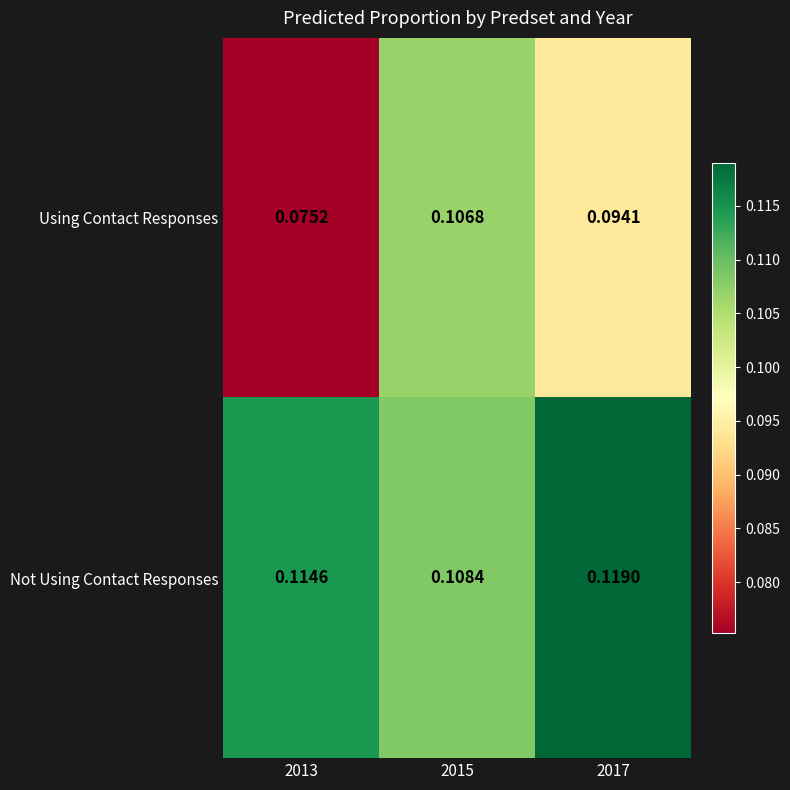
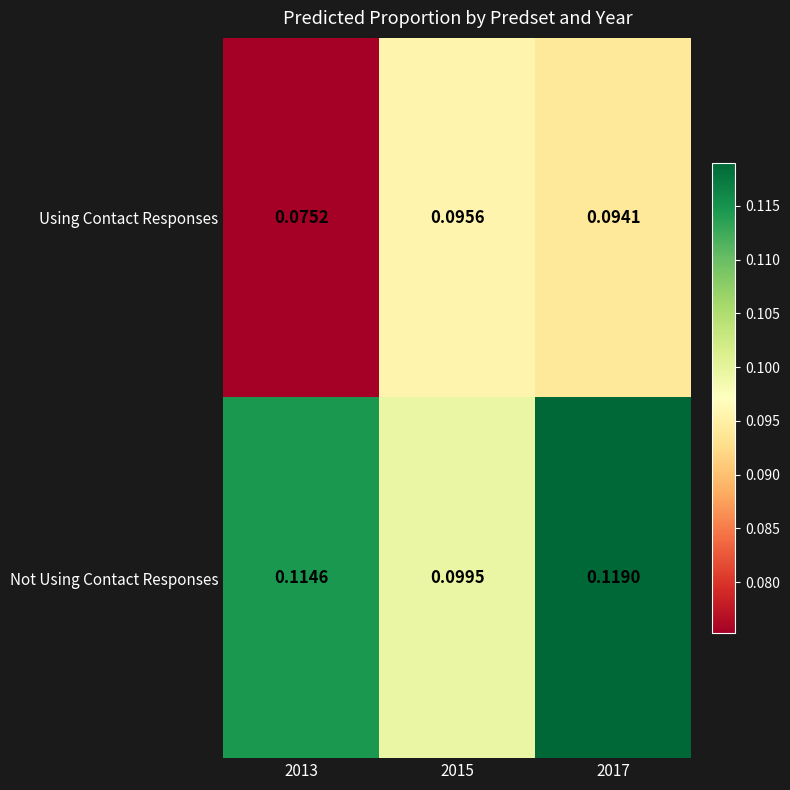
  {
    "Using Contact Responses": {
      "2013": 0.0752,
-     "2015": 0.1068,
+     "2015": 0.0956,
      "2017": 0.0941
    },
    "Not Using Contact Responses": {
      "2013": 0.1146,
-     "2015": 0.1084,
+     "2015": 0.0995,
      "2017": 0.1190
    }
  }
